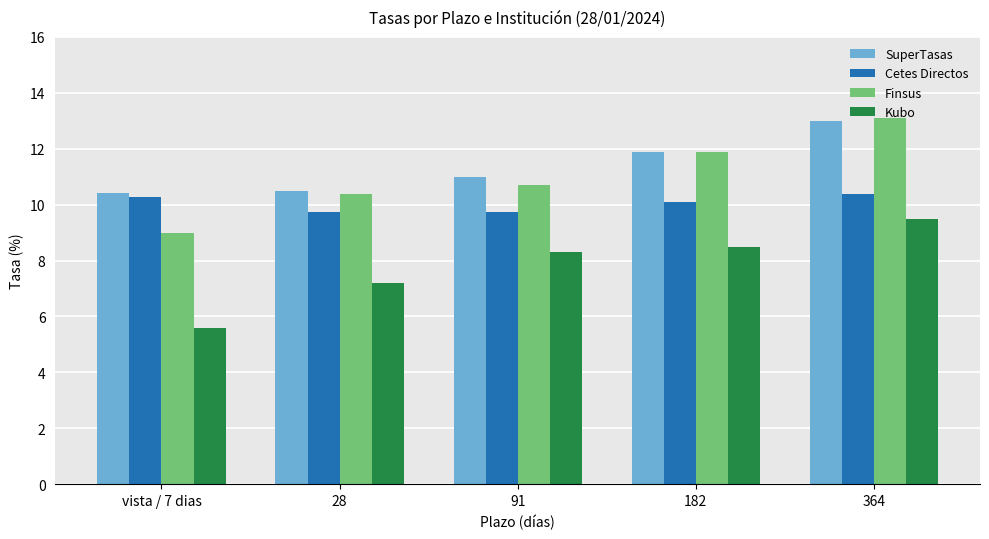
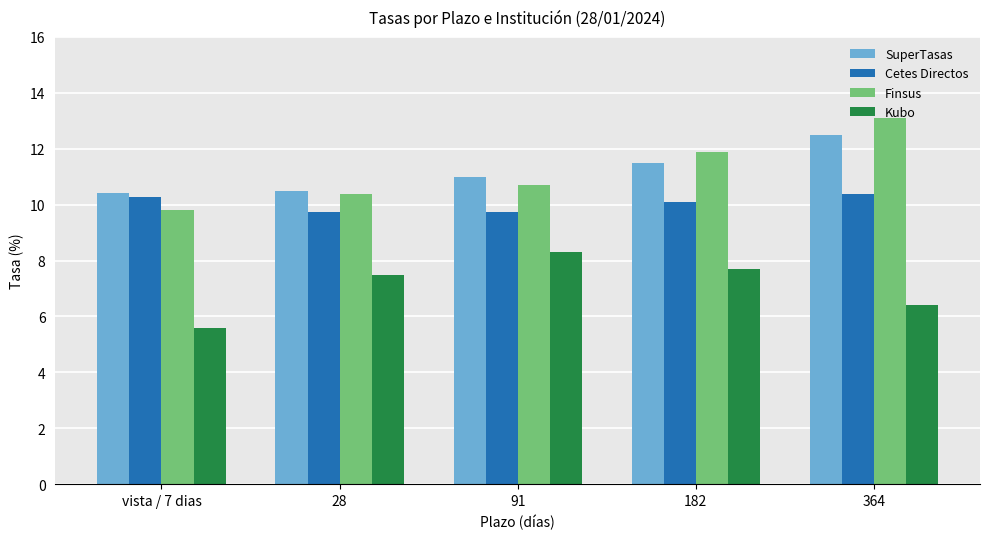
  {
    "SuperTasas": {
      "vista / 7 dias": 10.4,
      "28": 10.5,
      "91": 11.0,
-     "182": 11.9,
-     "364": 13.0
+     "182": 11.5,
+     "364": 12.5
    },
    "Cetes Directos": {
      "vista / 7 dias": 10.3,
      "28": 9.8,
      "91": 9.7,
      "182": 10.1,
      "364": 10.4
    },
    "Finsus": {
-     "vista / 7 dias": 9.0,
+     "vista / 7 dias": 9.8,
      "28": 10.4,
      "91": 10.7,
      "182": 11.9,
      "364": 13.1
    },
    "Kubo": {
      "vista / 7 dias": 5.6,
-     "28": 7.2,
+     "28": 7.5,
      "91": 8.3,
-     "182": 8.5,
-     "364": 9.5
+     "182": 7.7,
+     "364": 6.4
    }
  }
